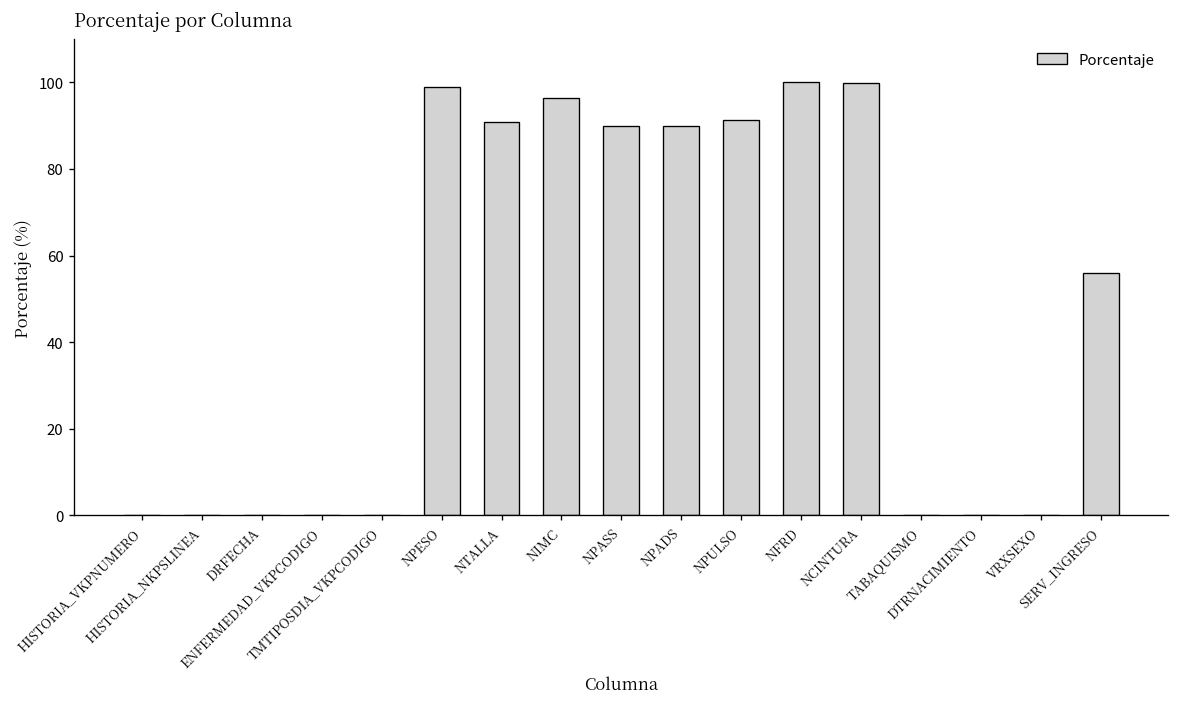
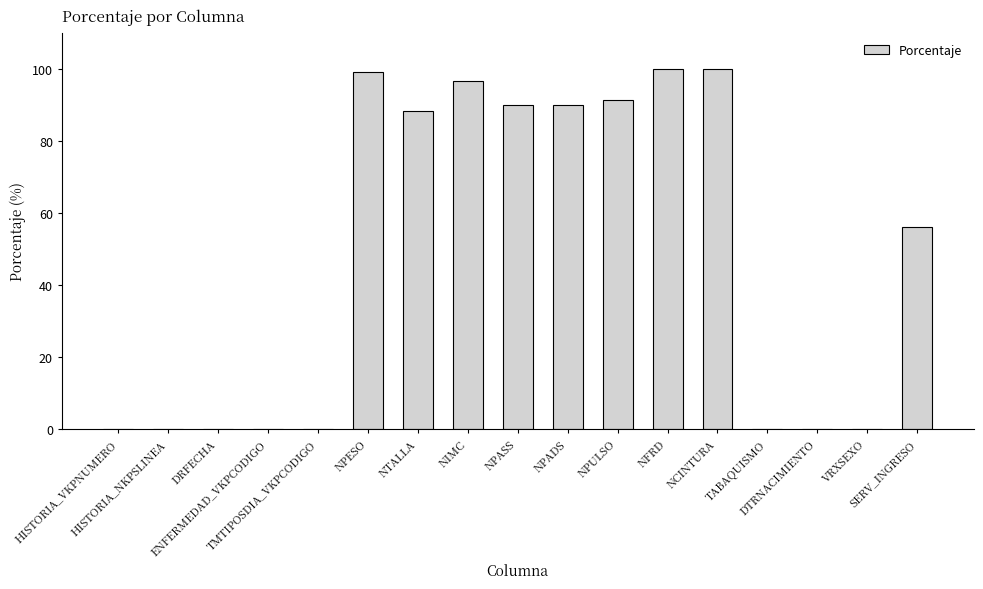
  {
    "HISTORIA_VKPNUMERO": 0,
    "HISTORIA_NKPSLINEA": 0,
    "DRFECHA": 0,
    "ENFERMEDAD_VKPCODIGO": 0,
    "TMTIPOSDIA_VKPCODIGO": 0,
    "NPESO": 99,
-   "NTALLA": 91,
+   "NTALLA": 88,
    "NIMC": 96,
    "NPASS": 90,
    "NPADS": 90,
    "NPULSO": 91,
    "NFRD": 100,
    "NCINTURA": 100,
    "TABAQUISMO": 0,
    "DTRNACIMIENTO": 0,
    "VRXSEXO": 0,
    "SERV_INGRESO": 56
  }
